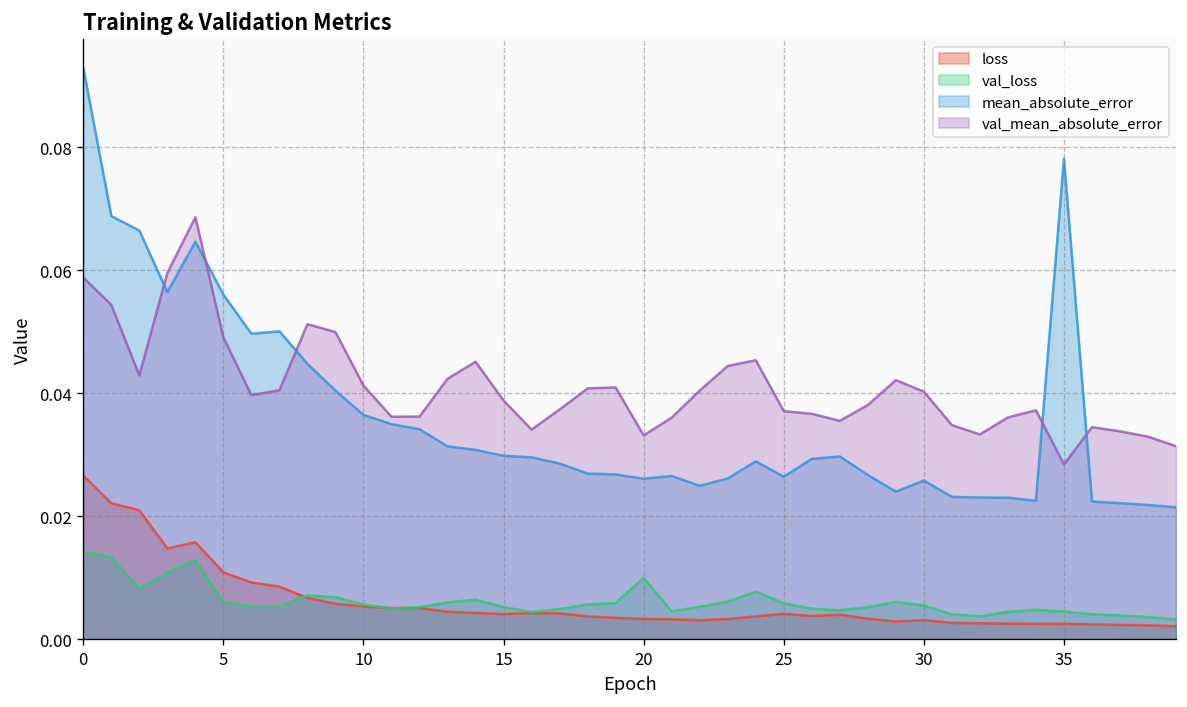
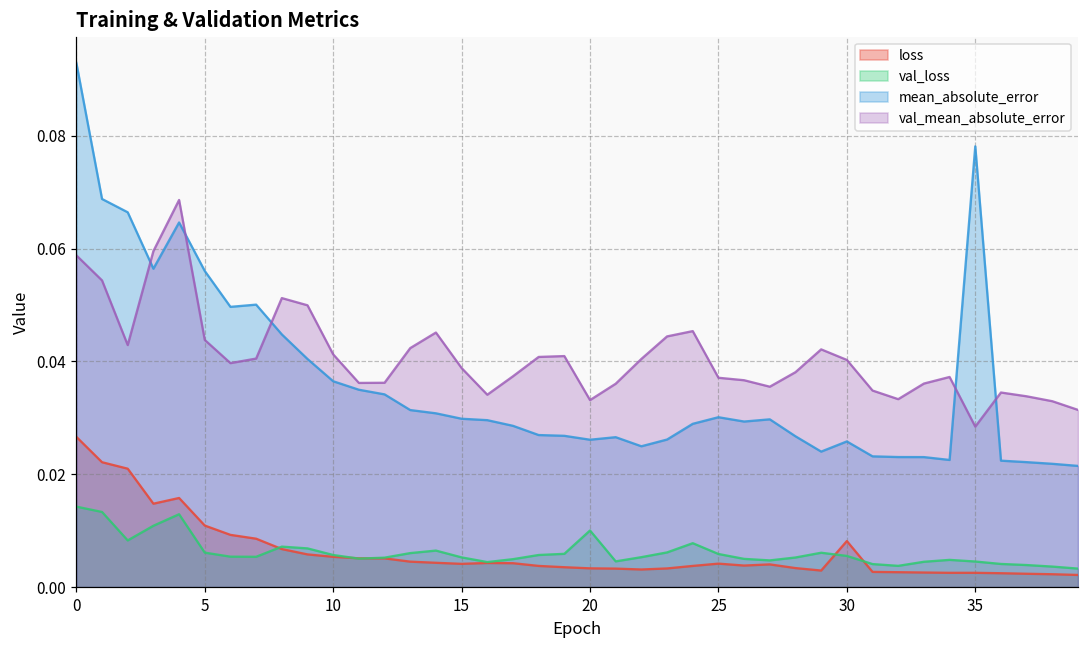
  {
    "loss": {
      "0": 0.027,
      "5": 0.011,
      "15": 0.004,
      "20": 0.003,
      "25": 0.004,
-     "30": 0.003,
+     "30": 0.008,
      "35": 0.003
    },
    "val_loss": {
      "0": 0.014,
      "5": 0.006,
      "15": 0.005,
      "20": 0.010,
      "25": 0.006,
      "30": 0.006,
      "35": 0.005
    },
    "mean_absolute_error": {
      "0": 0.093,
      "5": 0.056,
      "10": 0.036,
      "15": 0.030,
      "20": 0.026,
-     "25": 0.026,
+     "25": 0.030,
      "30": 0.026,
      "35": 0.078
    },
    "val_mean_absolute_error": {
      "0": 0.059,
-     "5": 0.049,
+     "5": 0.044,
      "10": 0.041,
      "15": 0.039,
      "20": 0.033,
      "25": 0.037,
      "30": 0.040,
      "35": 0.028
    }
  }
